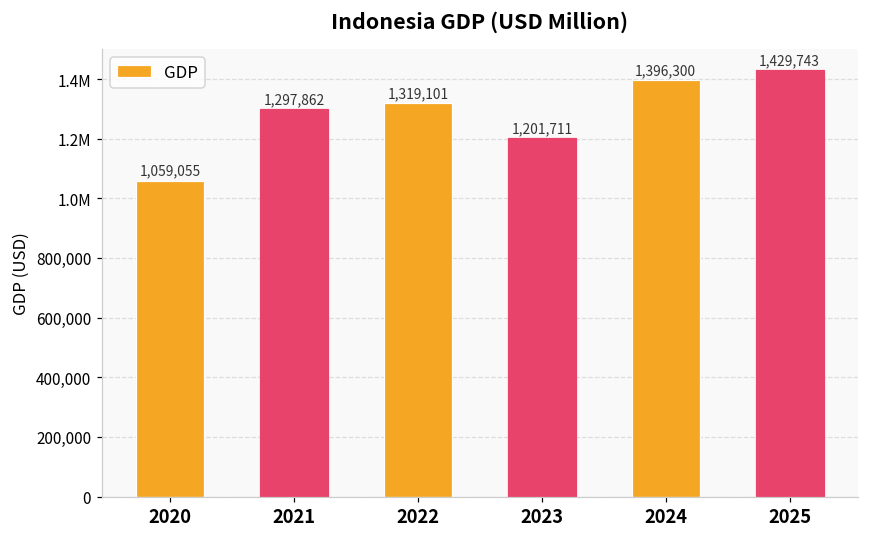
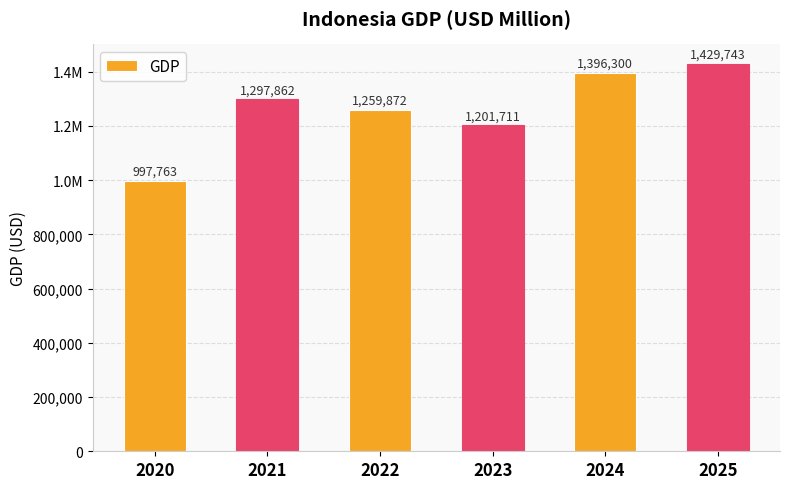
  {
-   "2020": "1,059,055",
+   "2020": "997,763",
    "2021": "1,297,862",
-   "2022": "1,319,101",
+   "2022": "1,259,872",
    "2023": "1,201,711",
    "2024": "1,396,300",
    "2025": "1,429,743"
  }
